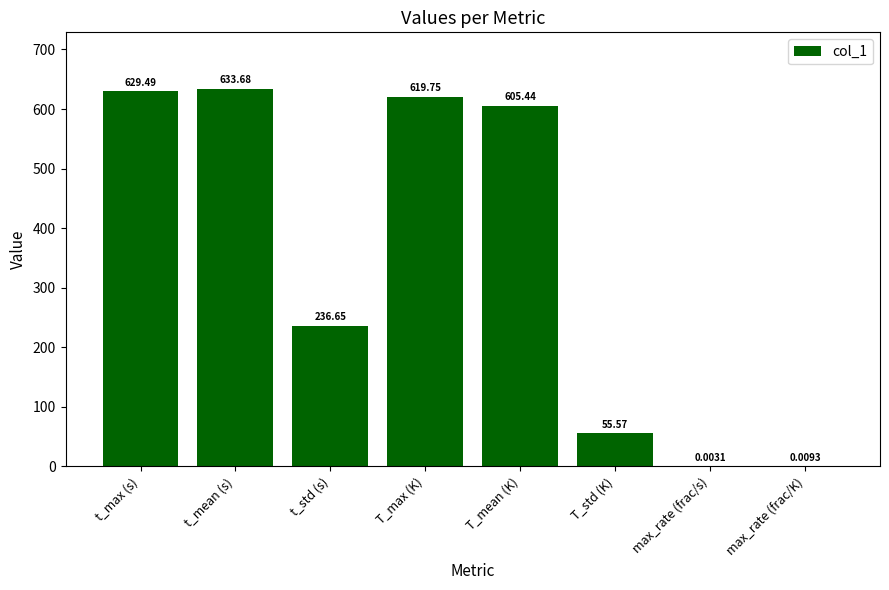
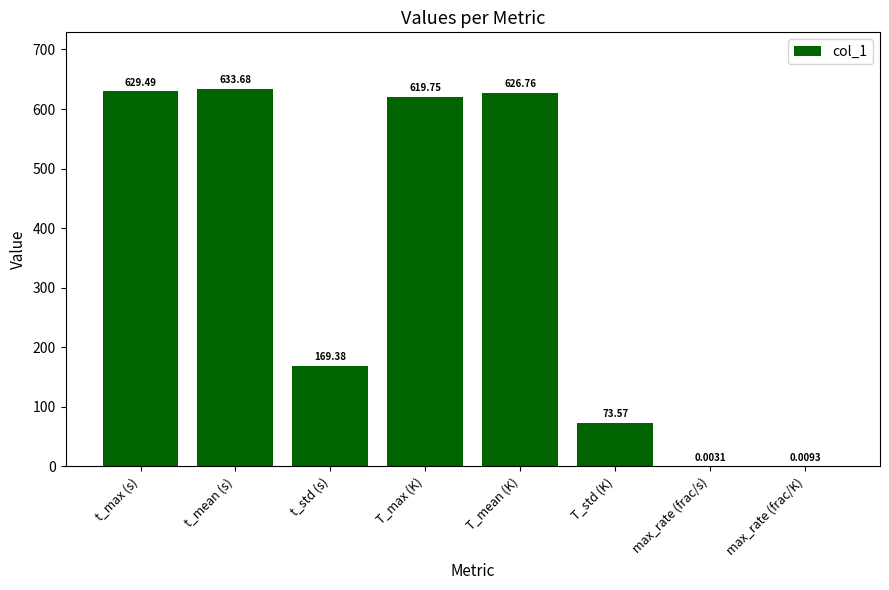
  {
    "t_max (s)": 629.49,
    "t_mean (s)": 633.68,
-   "t_std (s)": 236.65,
+   "t_std (s)": 169.38,
    "T_max (K)": 619.75,
-   "T_mean (K)": 605.44,
-   "T_std (K)": 55.57,
+   "T_mean (K)": 626.76,
+   "T_std (K)": 73.57,
    "max_rate (frac/s)": 0.0031,
    "max_rate (frac/K)": 0.0093
  }
